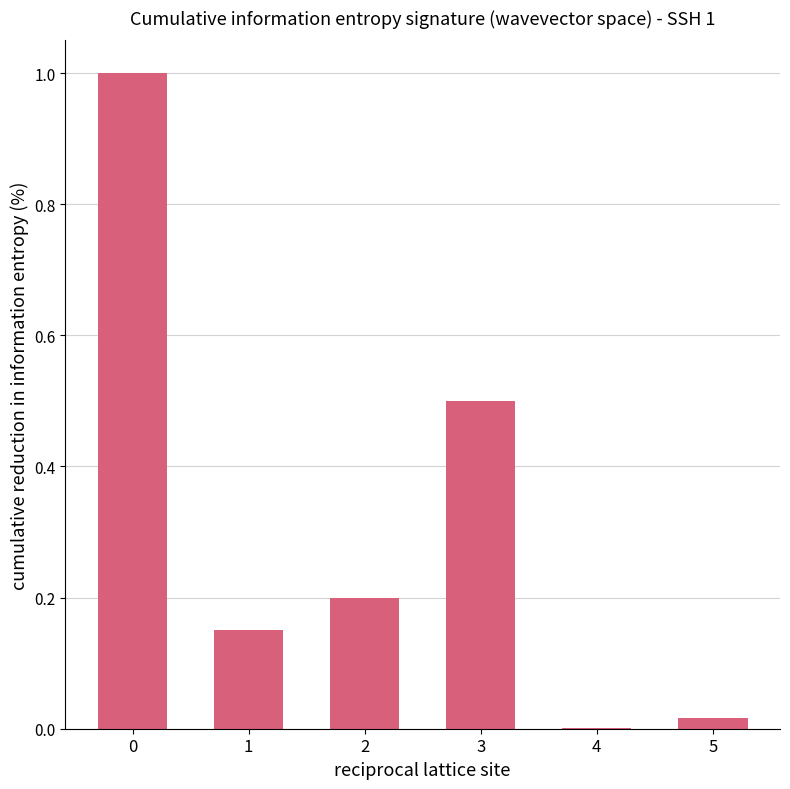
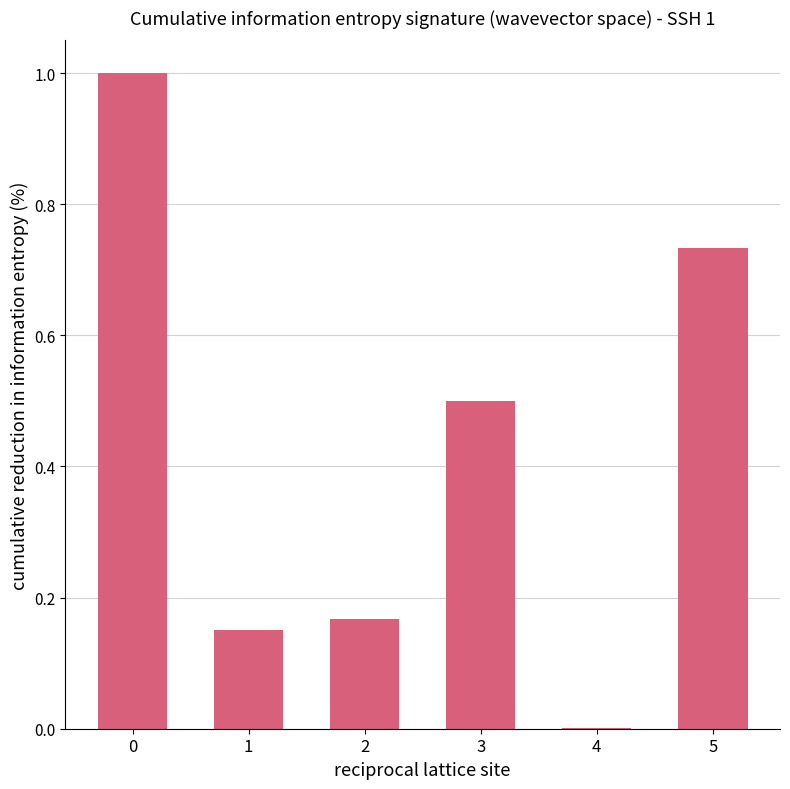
  {
    "0": 1.00,
    "1": 0.15,
-   "2": 0.20,
+   "2": 0.17,
    "3": 0.50,
-   "5": 0.02
+   "5": 0.73
  }
